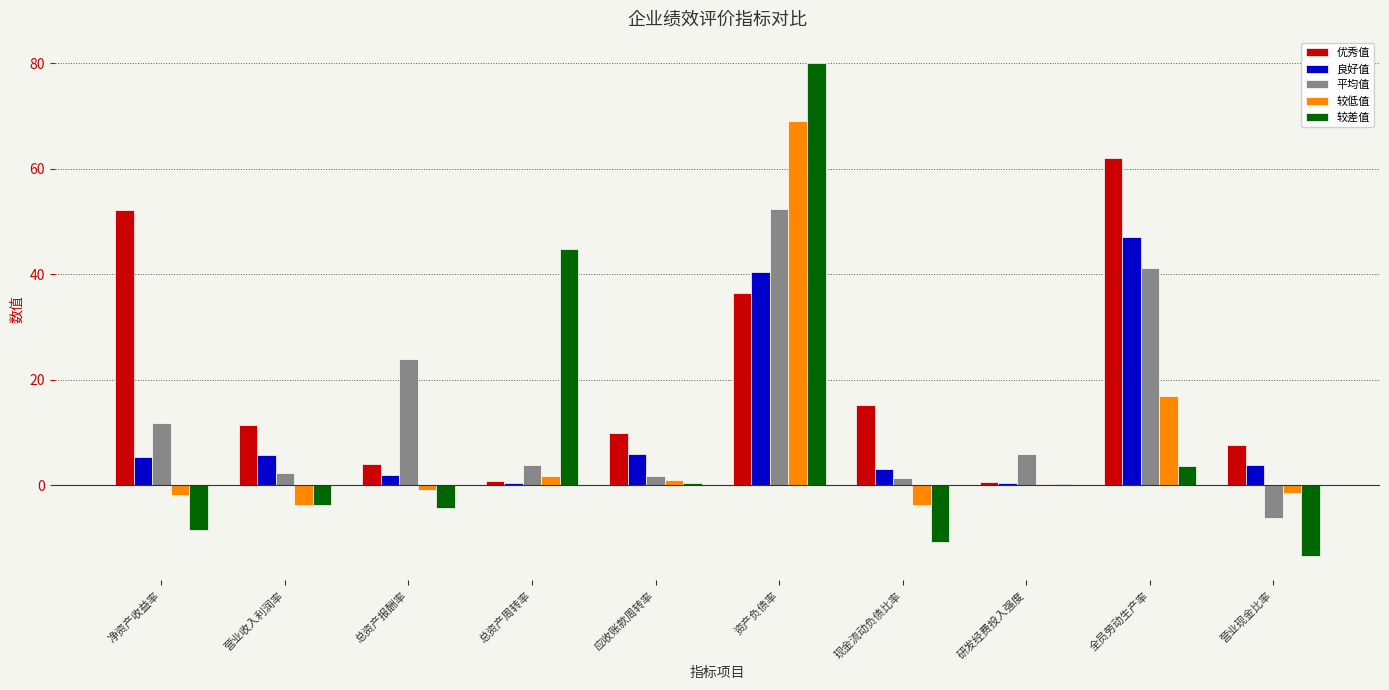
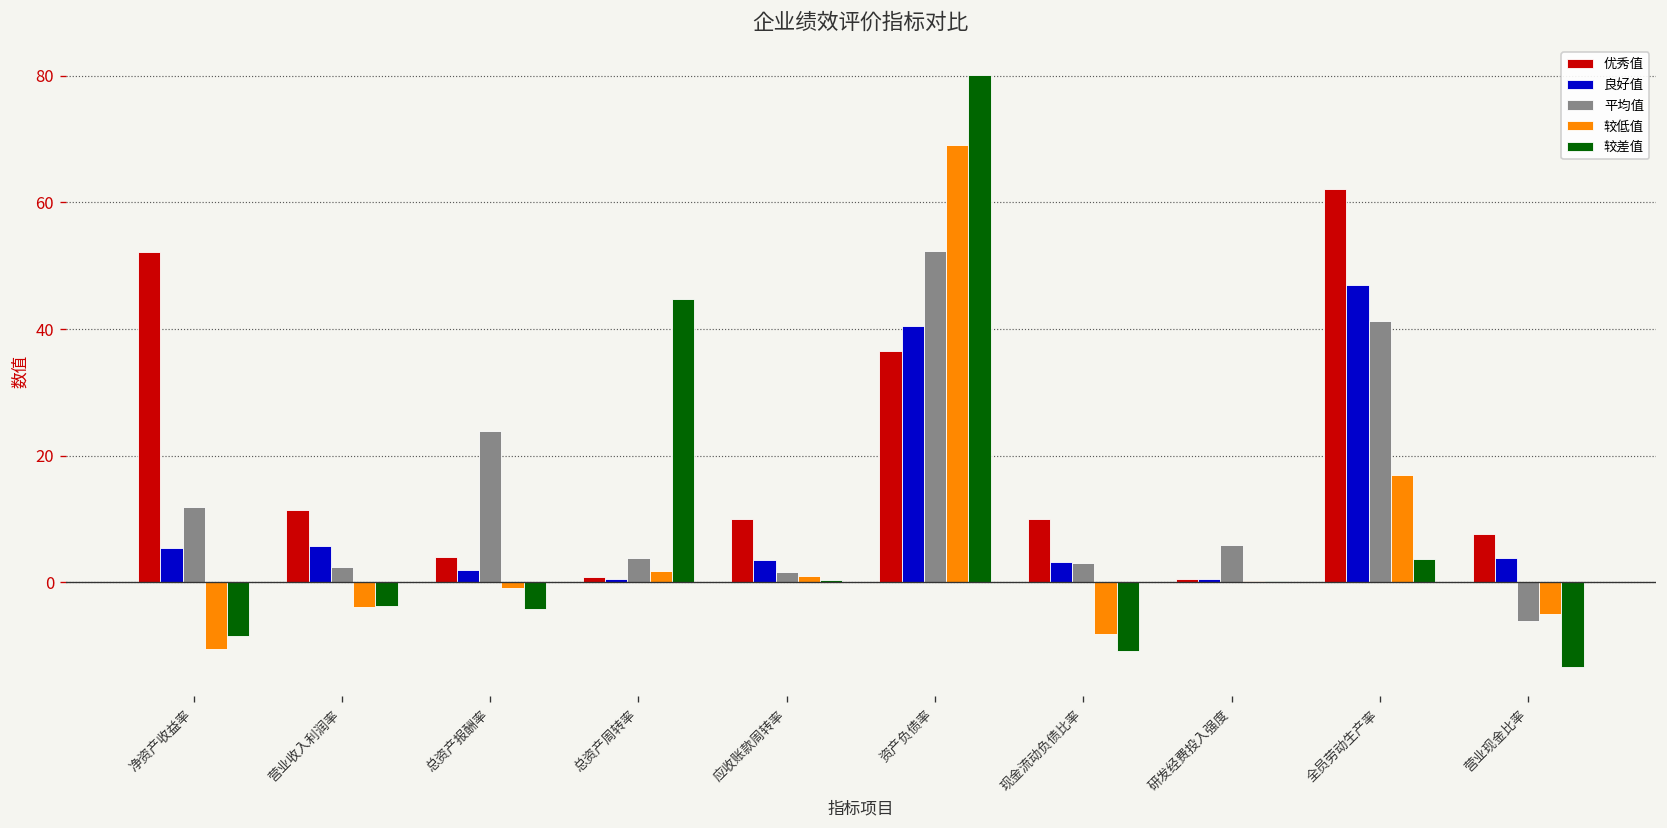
  {
    "优秀值": {
      "净资产收益率": 52,
      "营业收入利润率": 11,
      "总资产报酬率": 4,
      "总资产周转率": 1,
      "应收账款周转率": 10,
      "资产负债率": 37,
-     "现金流动负债比率": 15,
+     "现金流动负债比率": 10,
      "研发经费投入强度": 1,
      "全员劳动生产率": 62,
      "营业现金比率": 8
    },
    "良好值": {
      "净资产收益率": 5,
      "营业收入利润率": 6,
      "总资产报酬率": 2,
      "总资产周转率": 1,
-     "应收账款周转率": 6,
+     "应收账款周转率": 4,
      "资产负债率": 41,
      "现金流动负债比率": 3,
      "研发经费投入强度": 1,
      "全员劳动生产率": 47,
      "营业现金比率": 4
    },
    "平均值": {
      "净资产收益率": 12,
      "营业收入利润率": 2,
      "总资产报酬率": 24,
      "总资产周转率": 4,
      "应收账款周转率": 2,
      "资产负债率": 52,
-     "现金流动负债比率": 1,
+     "现金流动负债比率": 3,
      "研发经费投入强度": 6,
      "全员劳动生产率": 41,
      "营业现金比率": -6
    },
    "较低值": {
-     "净资产收益率": -2,
+     "净资产收益率": -11,
      "营业收入利润率": -4,
      "总资产报酬率": -1,
      "总资产周转率": 2,
      "应收账款周转率": 1,
      "资产负债率": 69,
-     "现金流动负债比率": -4,
+     "现金流动负债比率": -8,
      "全员劳动生产率": 17,
-     "营业现金比率": -2
+     "营业现金比率": -5
    },
    "较差值": {
      "净资产收益率": -9,
      "营业收入利润率": -4,
      "总资产报酬率": -4,
      "总资产周转率": 45,
      "资产负债率": 80,
      "现金流动负债比率": -11,
      "全员劳动生产率": 4,
      "营业现金比率": -13
    }
  }
